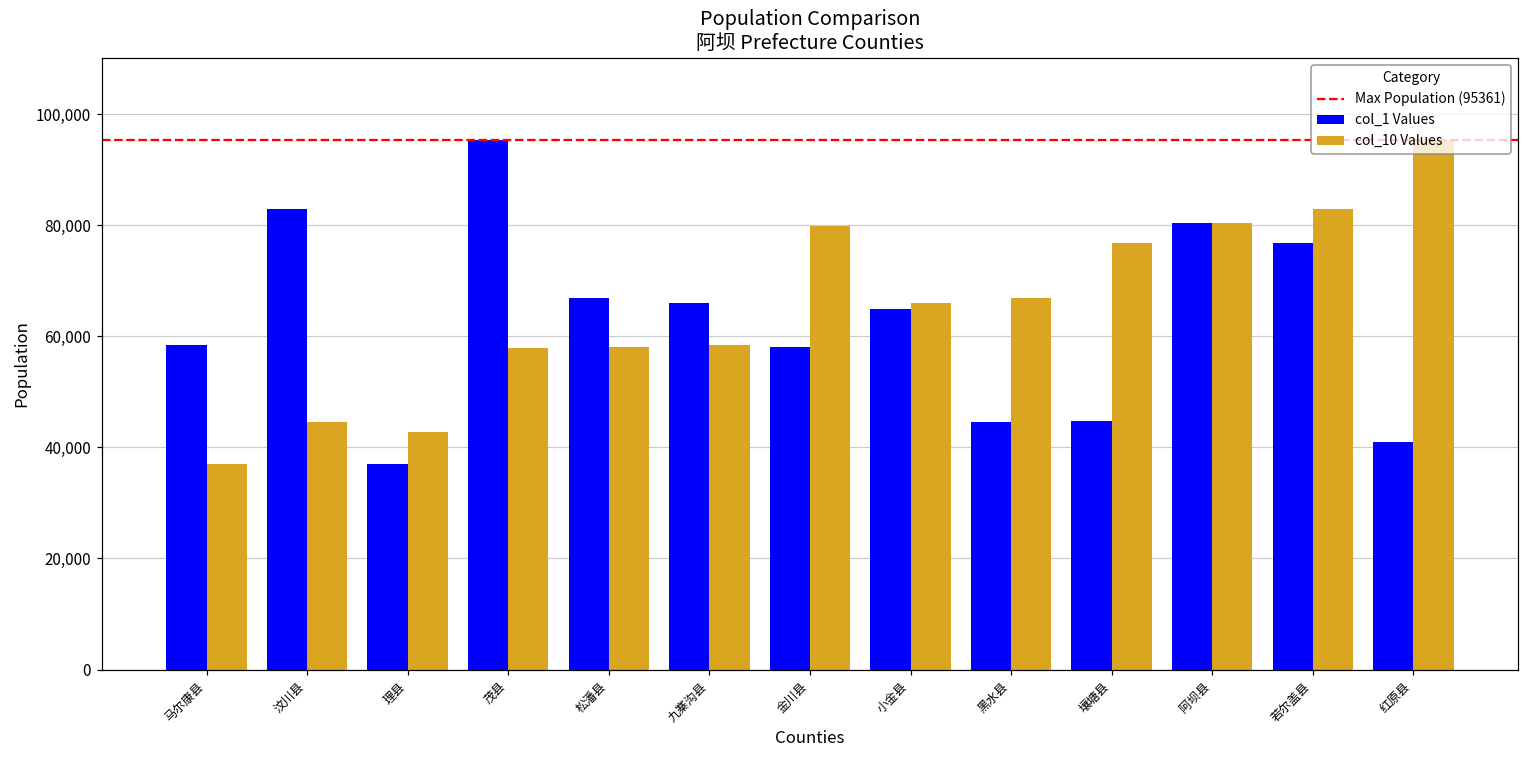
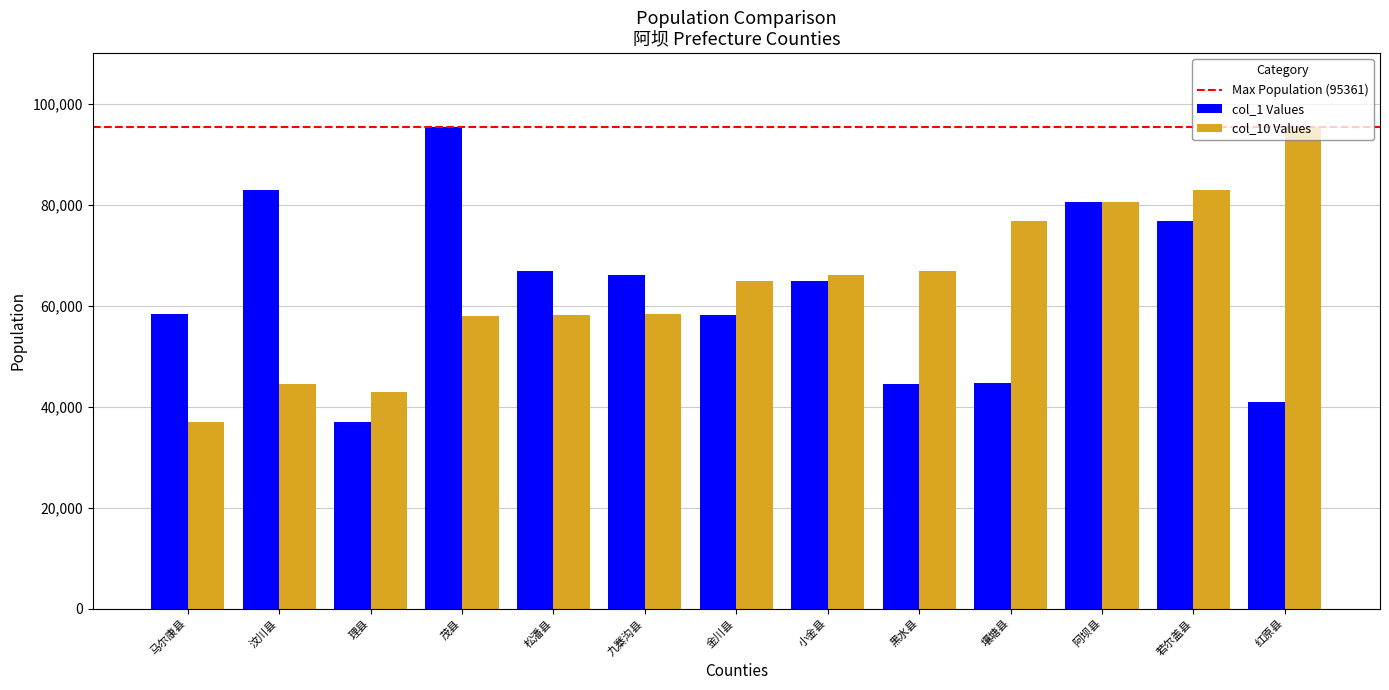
  {
    "col_1 Values": {
      "马尔康县": "58,000",
      "汶川县": "83,000",
      "理县": "37,000",
      "茂县": "95,000",
      "松潘县": "67,000",
      "九寨沟县": "66,000",
      "金川县": "58,000",
      "小金县": "65,000",
      "黑水县": "45,000",
      "壤塘县": "45,000",
      "阿坝县": "80,000",
      "若尔盖县": "77,000",
      "红原县": "41,000"
    },
    "col_10 Values": {
      "马尔康县": "37,000",
      "汶川县": "45,000",
      "理县": "43,000",
      "茂县": "58,000",
      "松潘县": "58,000",
      "九寨沟县": "58,000",
-     "金川县": "80,000",
+     "金川县": "65,000",
      "小金县": "66,000",
      "黑水县": "67,000",
      "壤塘县": "77,000",
      "阿坝县": "80,000",
      "若尔盖县": "83,000"
    }
  }
